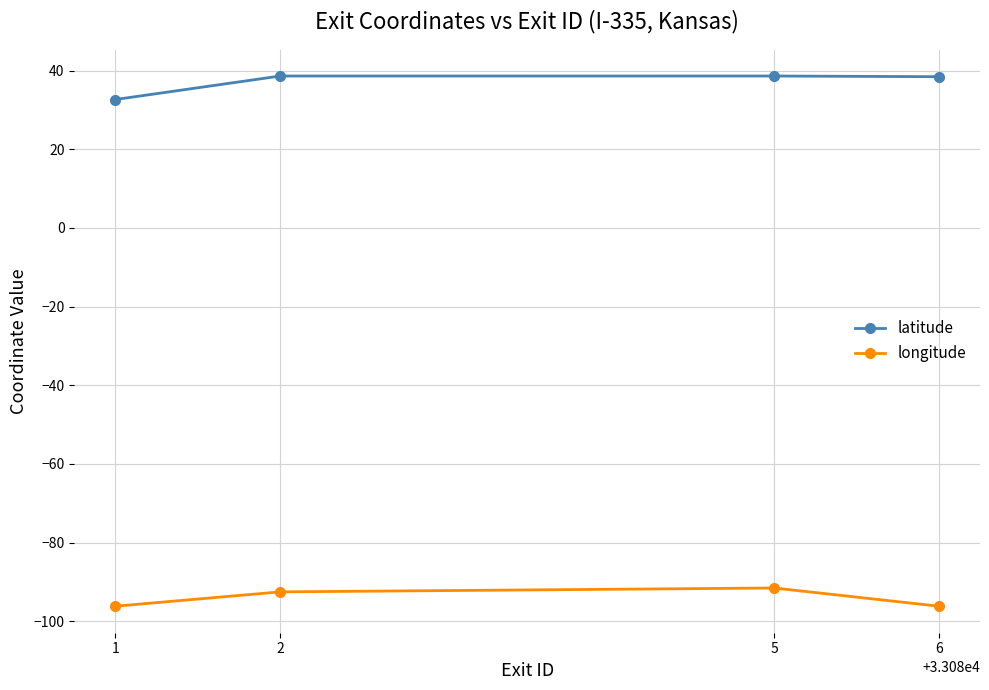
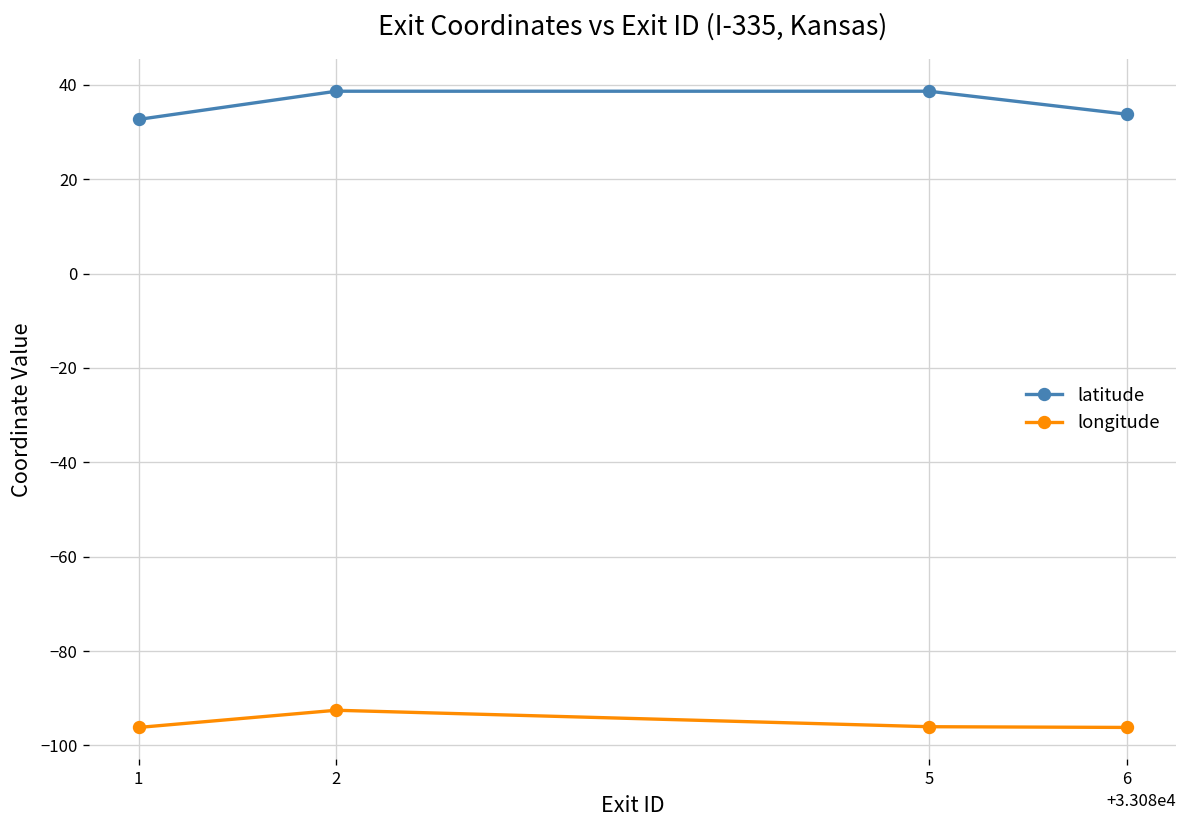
  {
    "latitude": {
      "1": 33,
      "2": 39,
      "5": 39,
-     "6": 38
+     "6": 34
    },
    "longitude": {
      "1": -96,
      "2": -93,
-     "5": -92,
+     "5": -96,
      "6": -96
    }
  }
